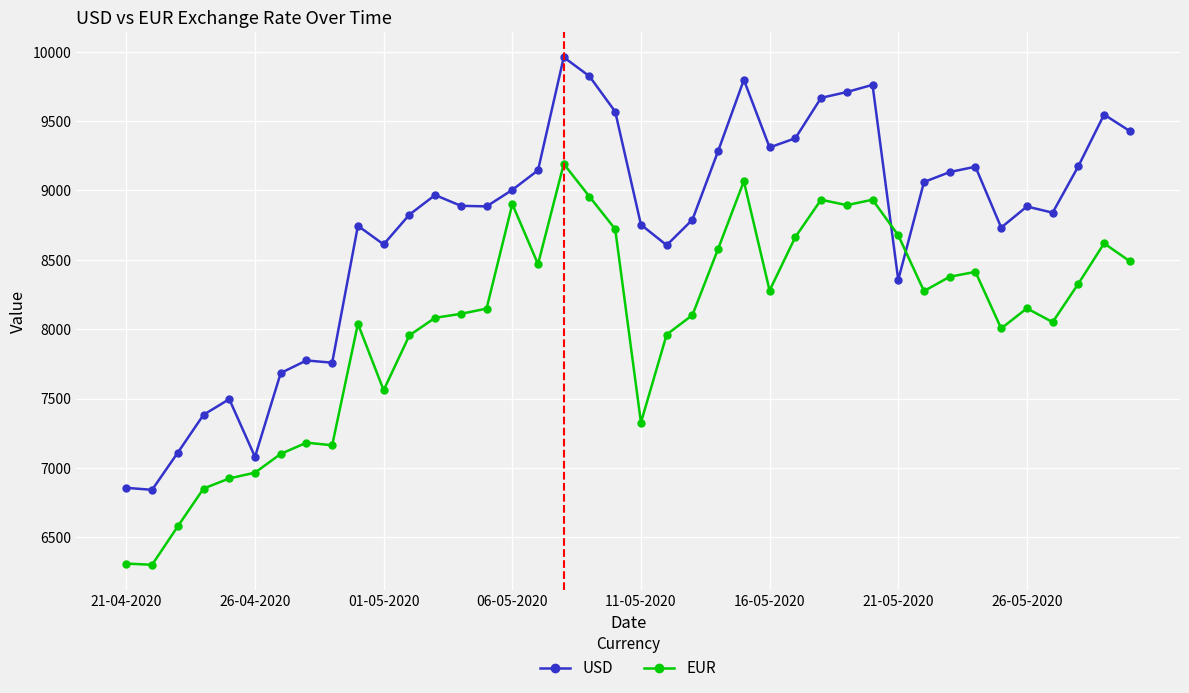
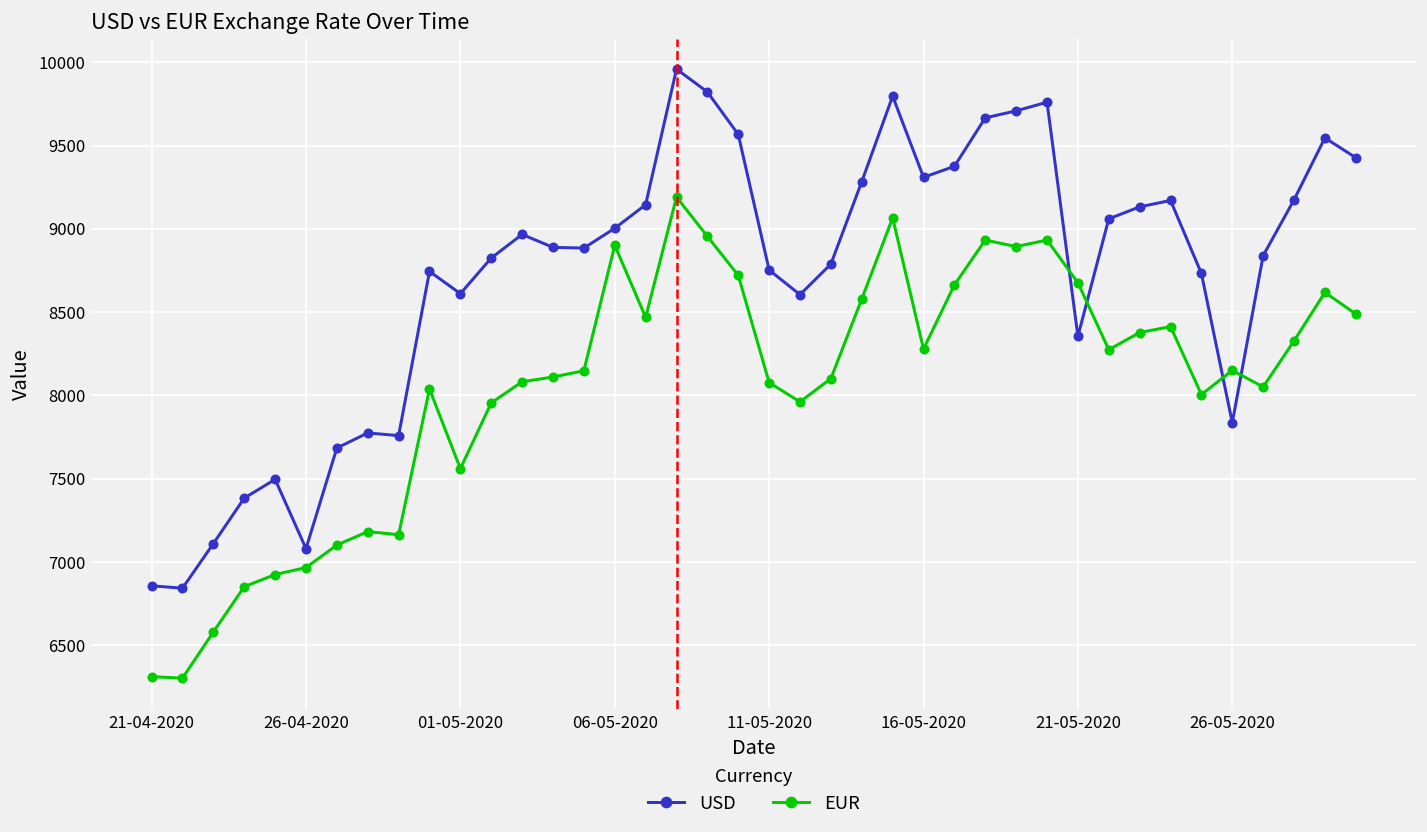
  {
    "USD": {
      "21-04-2020": 6860,
      "26-04-2020": 7080,
      "01-05-2020": 8610,
      "06-05-2020": 9000,
      "11-05-2020": 8750,
      "16-05-2020": 9310,
      "21-05-2020": 8350,
-     "26-05-2020": 8880
+     "26-05-2020": 7840
    },
    "EUR": {
      "21-04-2020": 6310,
      "26-04-2020": 6970,
      "01-05-2020": 7560,
      "06-05-2020": 8900,
-     "11-05-2020": 7330,
+     "11-05-2020": 8080,
      "16-05-2020": 8280,
      "21-05-2020": 8680,
      "26-05-2020": 8150
    }
  }
